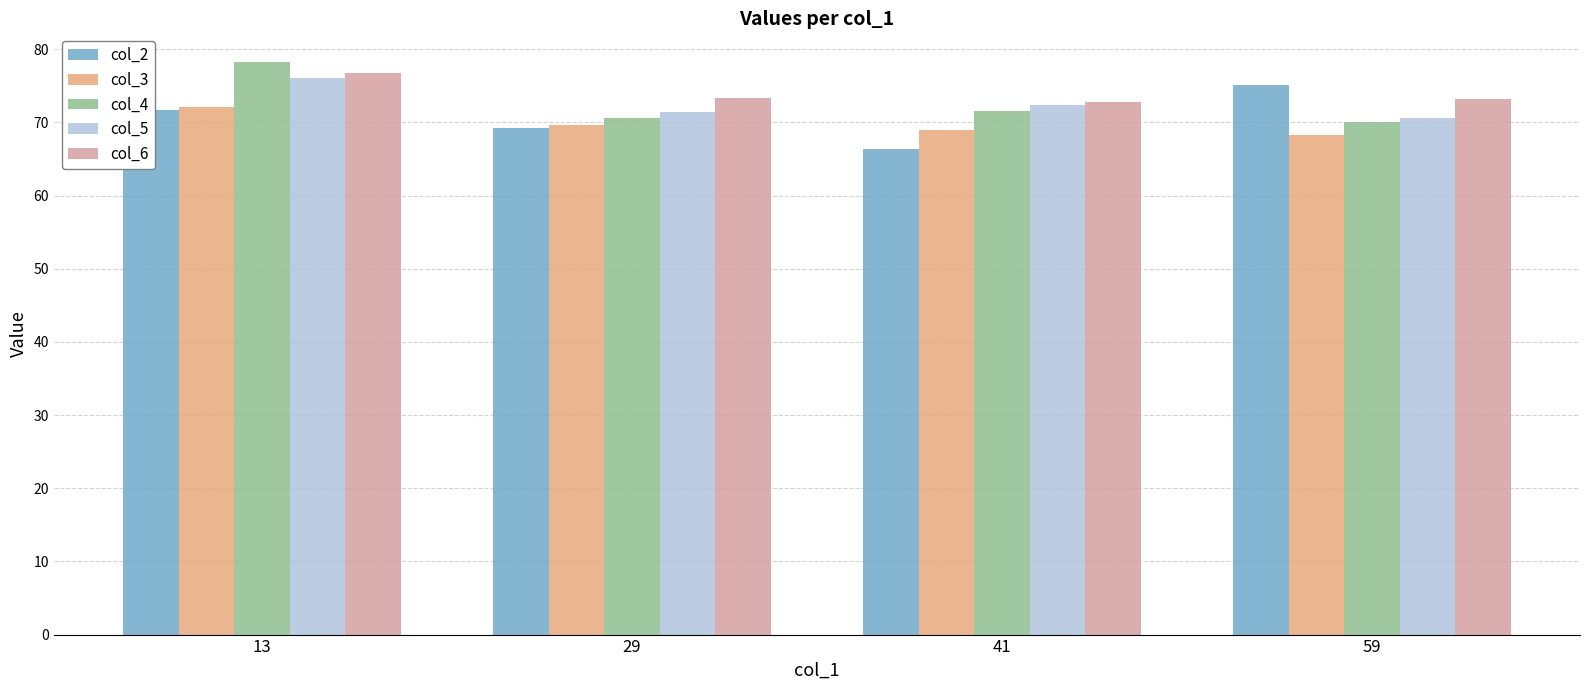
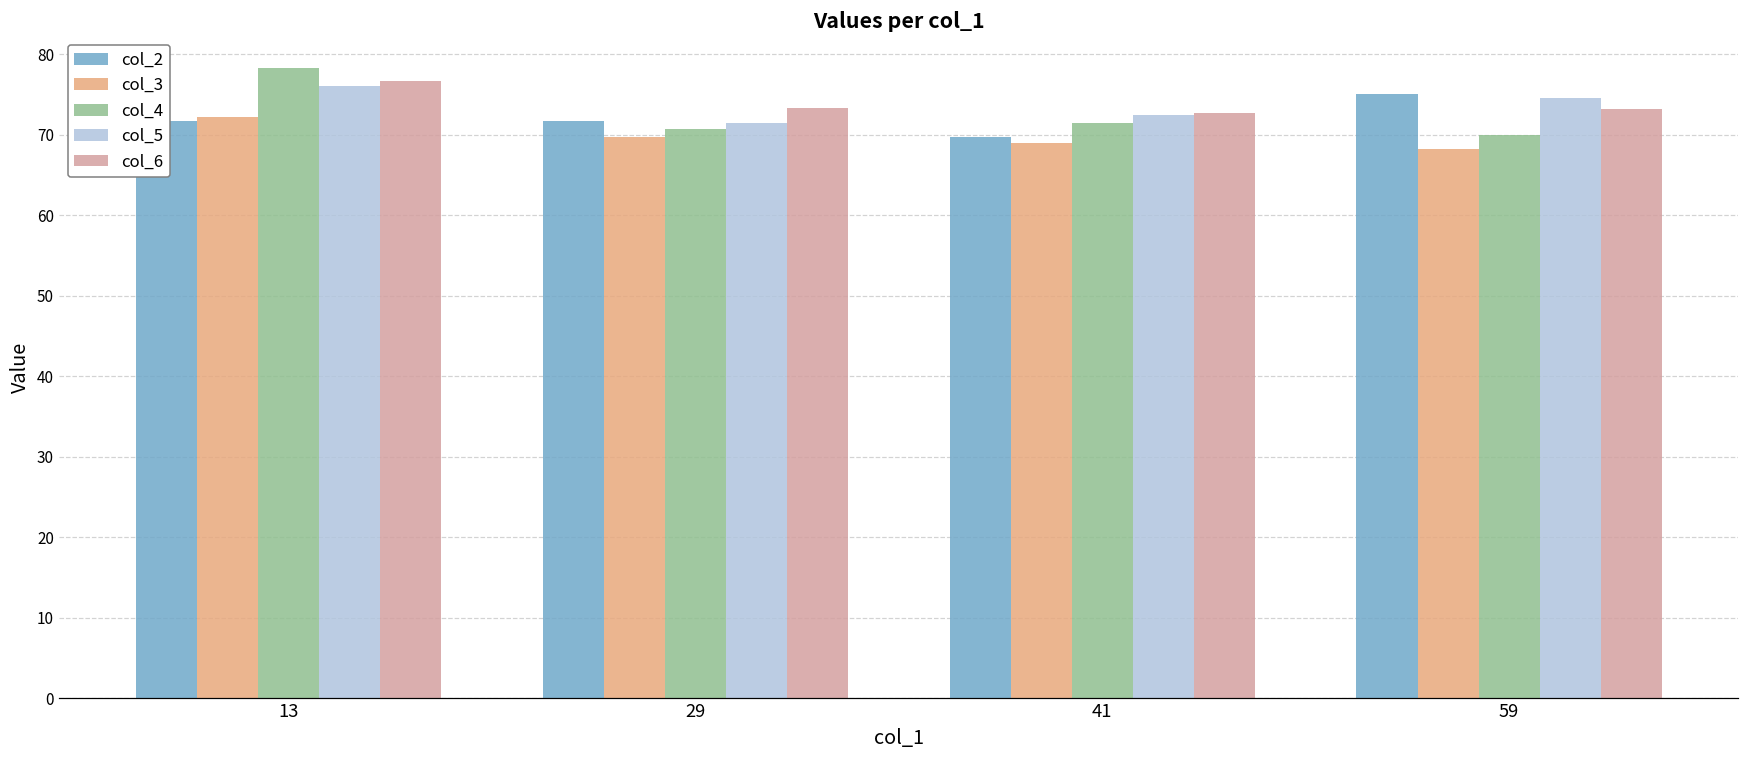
  {
    "col_2": {
-     "29": 69,
-     "41": 66,
+     "29": 72,
+     "41": 70,
      "59": 75
    },
    "col_4": {
      "13": 78,
      "29": 71,
      "41": 72,
      "59": 70
    },
    "col_5": {
      "13": 76,
      "29": 71,
      "41": 72,
-     "59": 71
+     "59": 75
    }
  }
